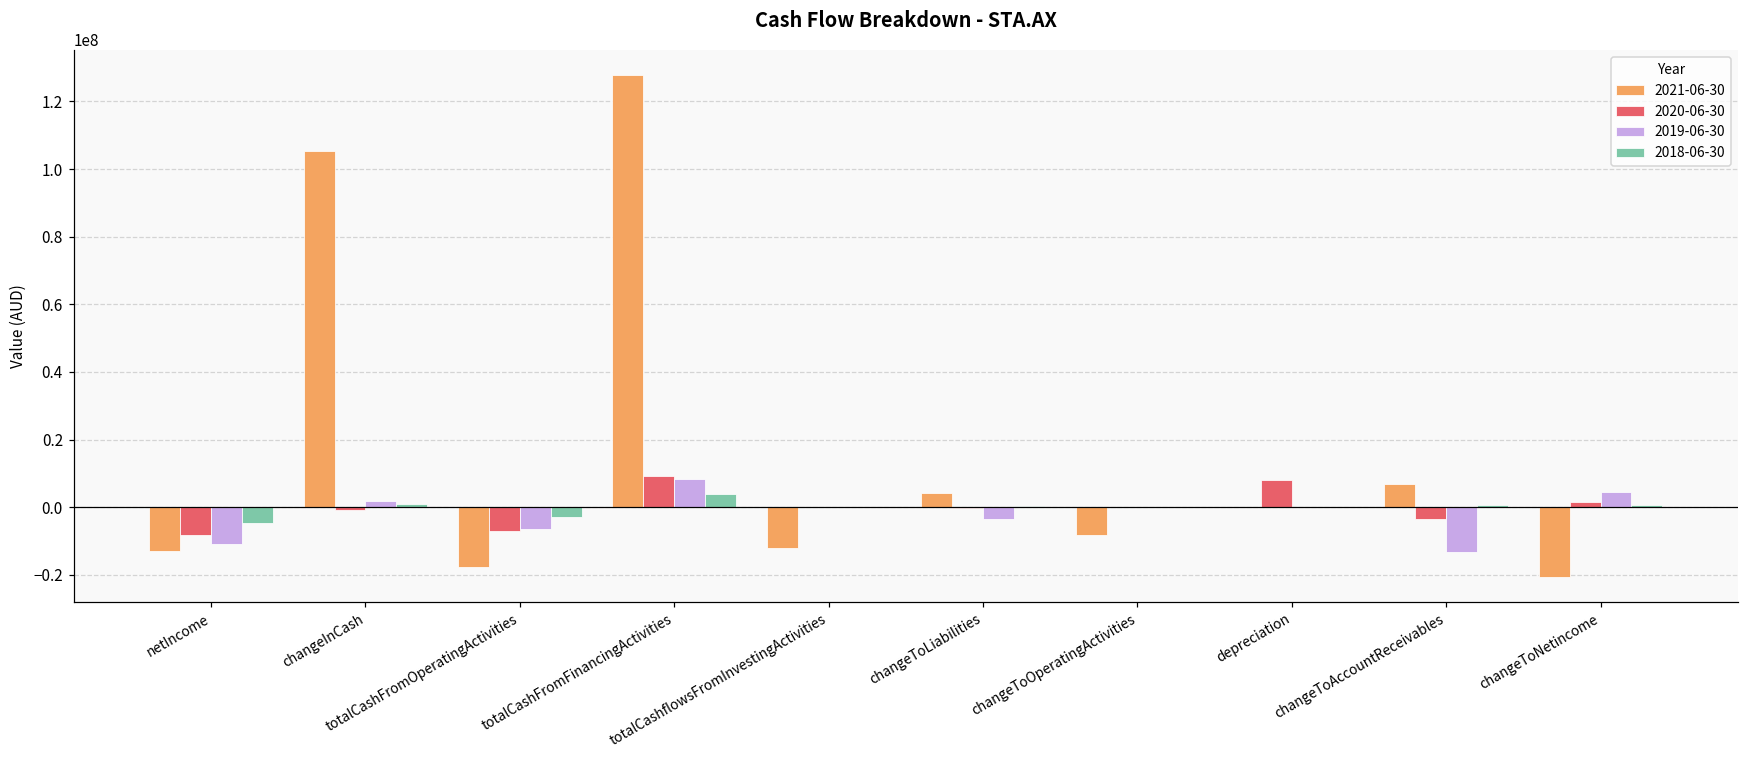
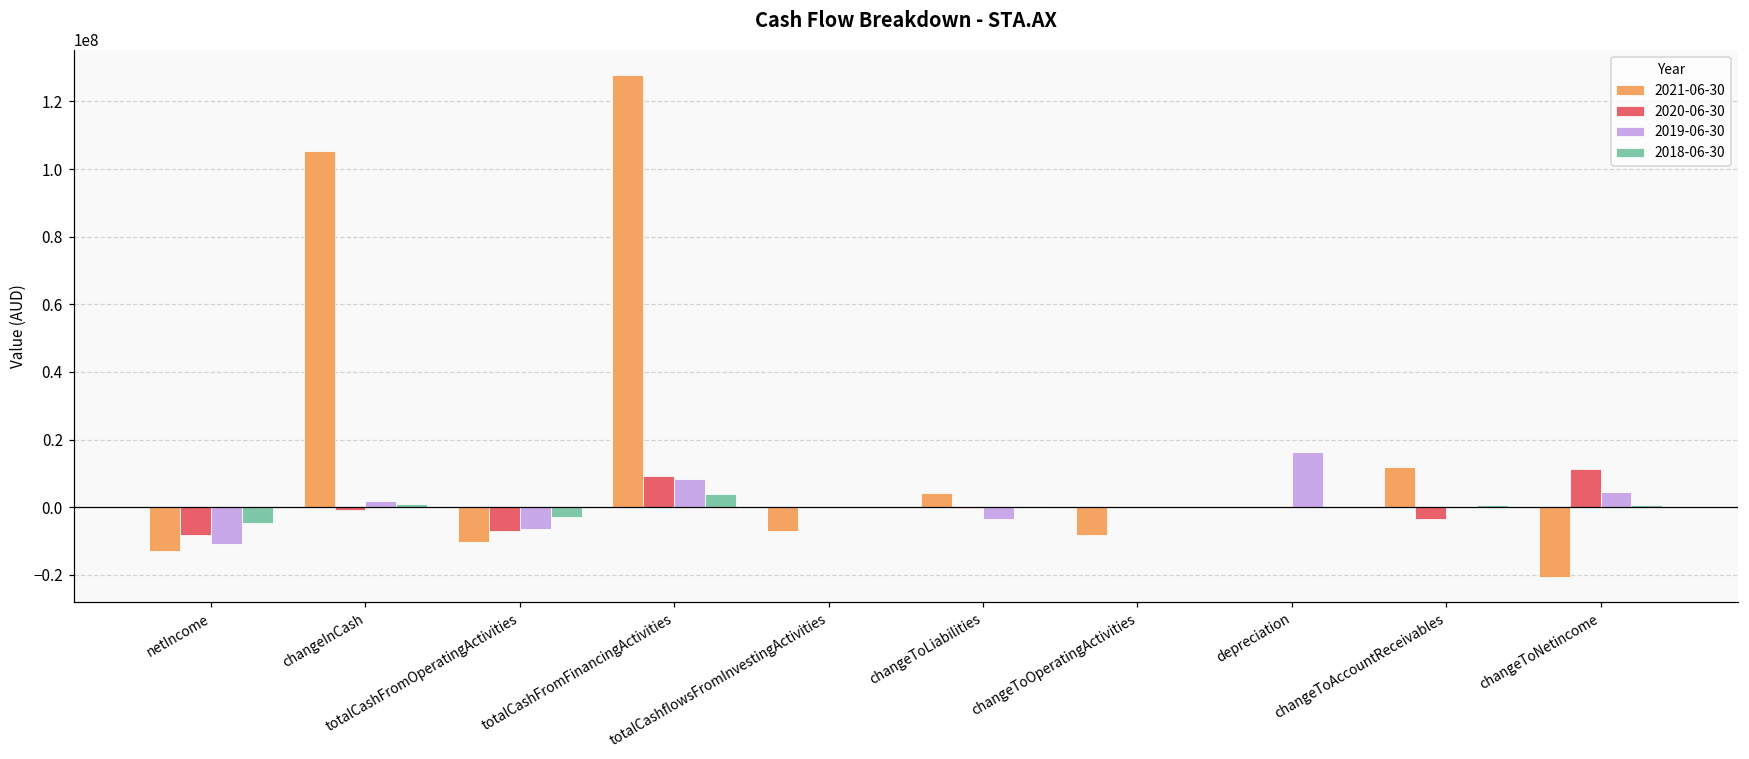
  {
    "2021-06-30": {
      "netIncome": -13000000,
      "changeInCash": 105000000,
-     "totalCashFromOperatingActivities": -18000000,
+     "totalCashFromOperatingActivities": -10000000,
      "totalCashFromFinancingActivities": 128000000,
-     "totalCashflowsFromInvestingActivities": -12000000,
+     "totalCashflowsFromInvestingActivities": -7000000,
      "changeToLiabilities": 4000000,
      "changeToOperatingActivities": -8000000,
-     "changeToAccountReceivables": 7000000,
+     "changeToAccountReceivables": 12000000,
      "changeToNetincome": -20000000
    },
    "2020-06-30": {
      "netIncome": -8000000,
      "changeInCash": -1000000,
      "totalCashFromOperatingActivities": -7000000,
      "totalCashFromFinancingActivities": 9000000,
-     "depreciation": 8000000,
+     "depreciation": 0,
      "changeToAccountReceivables": -4000000,
-     "changeToNetincome": 1000000
+     "changeToNetincome": 11000000
    },
    "2019-06-30": {
      "netIncome": -11000000,
      "changeInCash": 2000000,
      "totalCashFromOperatingActivities": -7000000,
      "totalCashFromFinancingActivities": 8000000,
      "changeToLiabilities": -3000000,
-     "depreciation": 0,
-     "changeToAccountReceivables": -13000000,
+     "depreciation": 16000000,
+     "changeToAccountReceivables": 0,
      "changeToNetincome": 5000000
    },
    "2018-06-30": {
      "netIncome": -5000000,
      "changeInCash": 1000000,
      "totalCashFromOperatingActivities": -3000000,
      "totalCashFromFinancingActivities": 4000000
    }
  }
